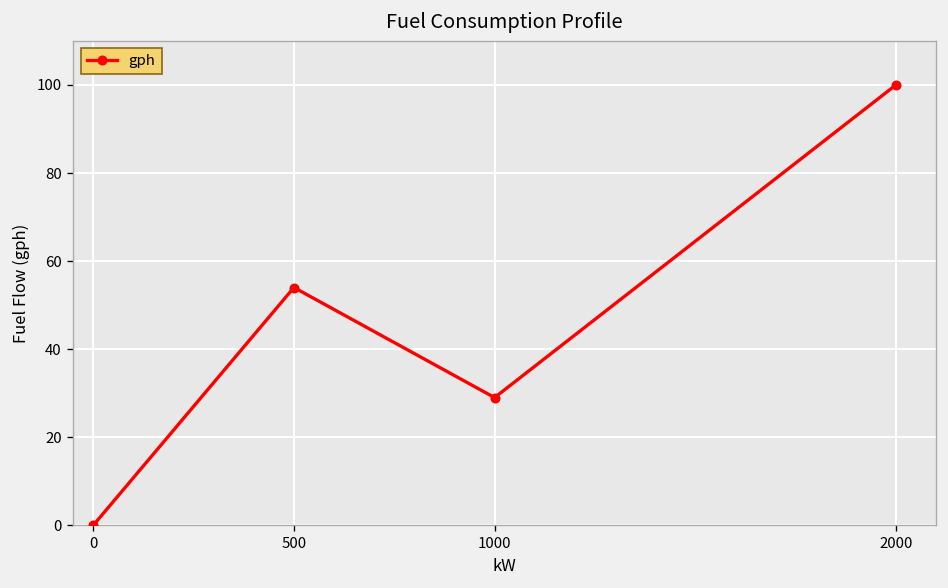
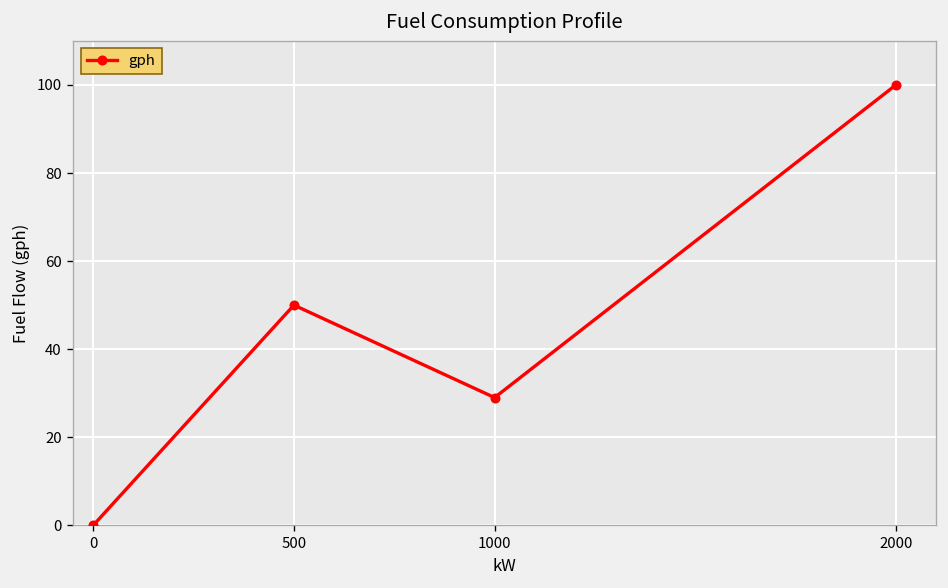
  {
    "0": 0,
-   "500": 54,
+   "500": 50,
    "1000": 29,
    "2000": 100
  }
